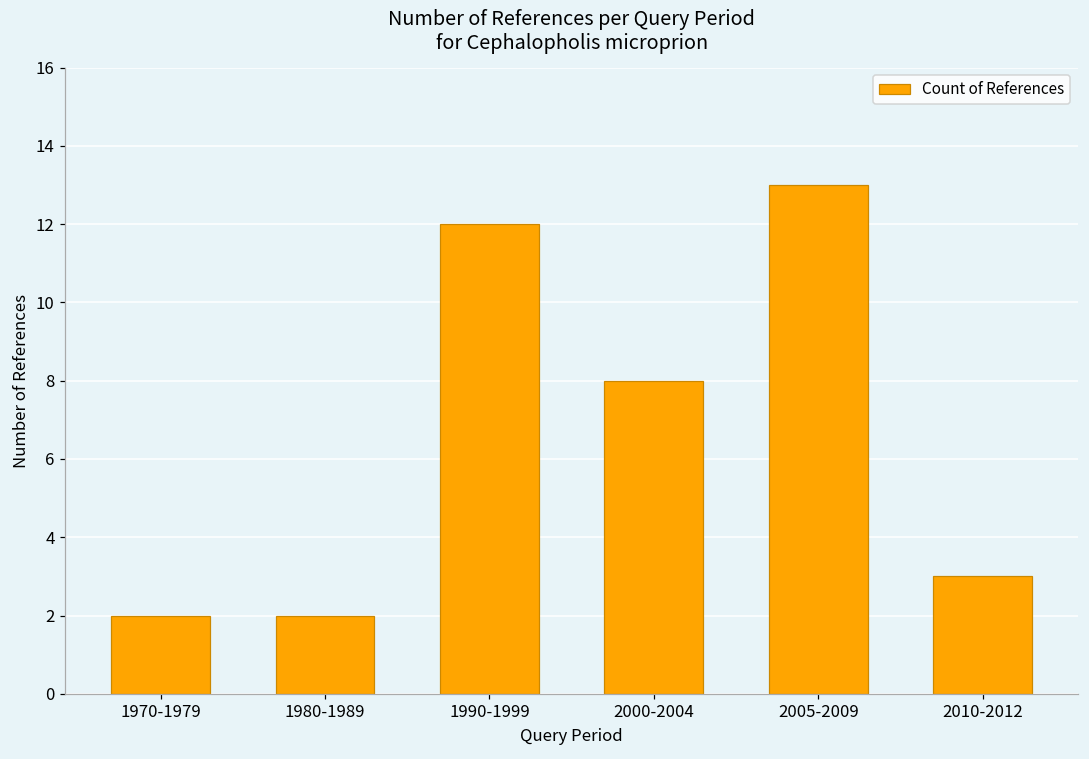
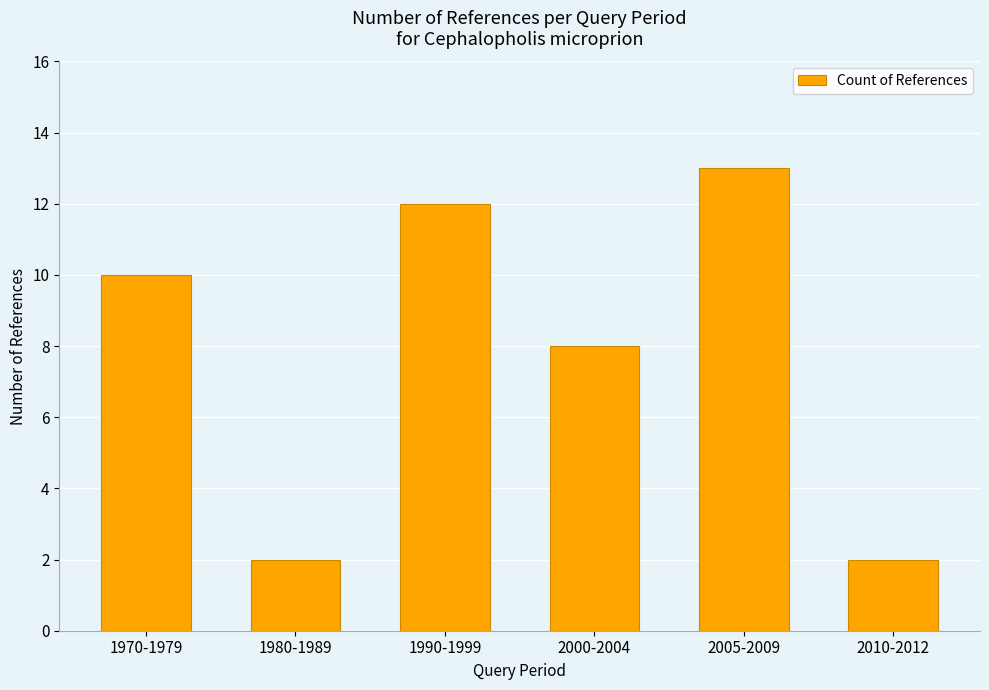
  {
-   "1970-1979": 2,
+   "1970-1979": 10,
    "1980-1989": 2,
    "1990-1999": 12,
    "2000-2004": 8,
    "2005-2009": 13,
-   "2010-2012": 3
+   "2010-2012": 2
  }
